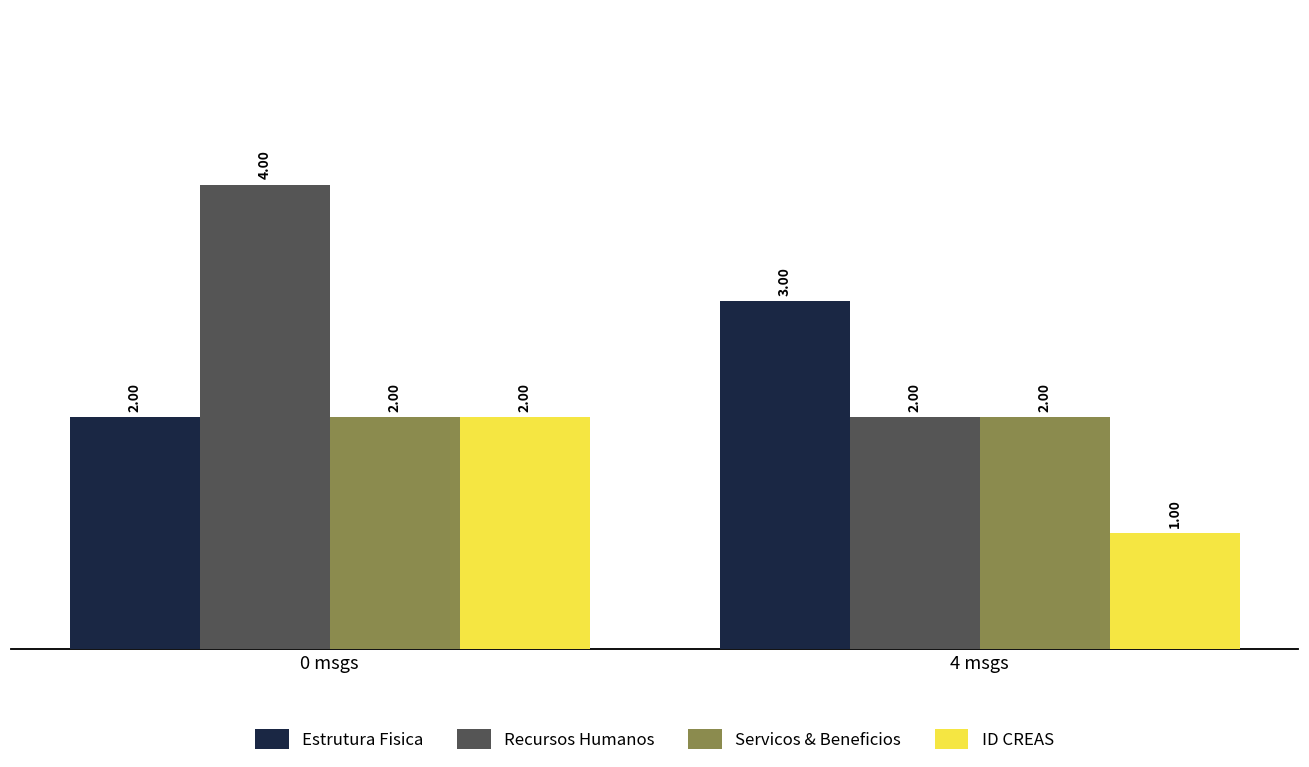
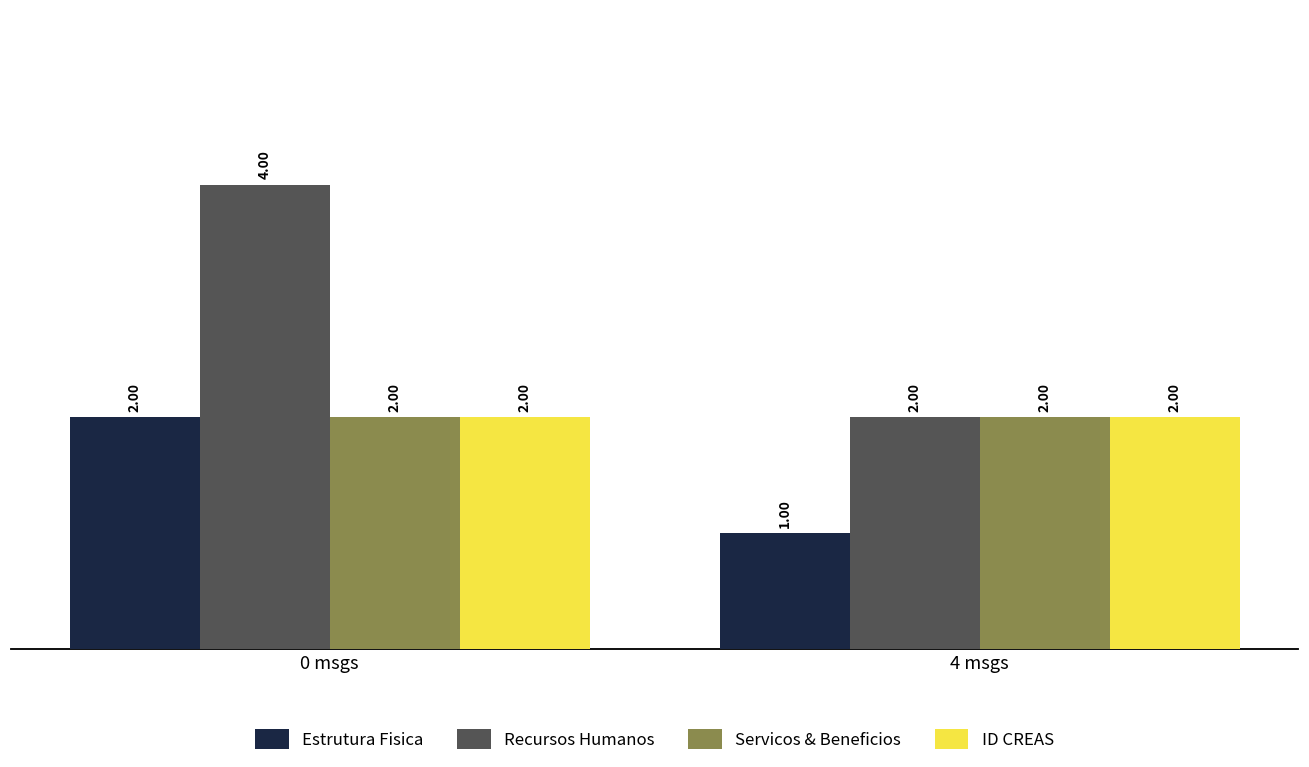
  {
    "Estrutura Fisica": {
      "0 msgs": 2.00,
-     "4 msgs": 3.00
+     "4 msgs": 1.00
    },
    "Recursos Humanos": {
      "0 msgs": 4.00,
      "4 msgs": 2.00
    },
    "Servicos & Beneficios": {
      "0 msgs": 2.00,
      "4 msgs": 2.00
    },
    "ID CREAS": {
      "0 msgs": 2.00,
-     "4 msgs": 1.00
+     "4 msgs": 2.00
    }
  }
